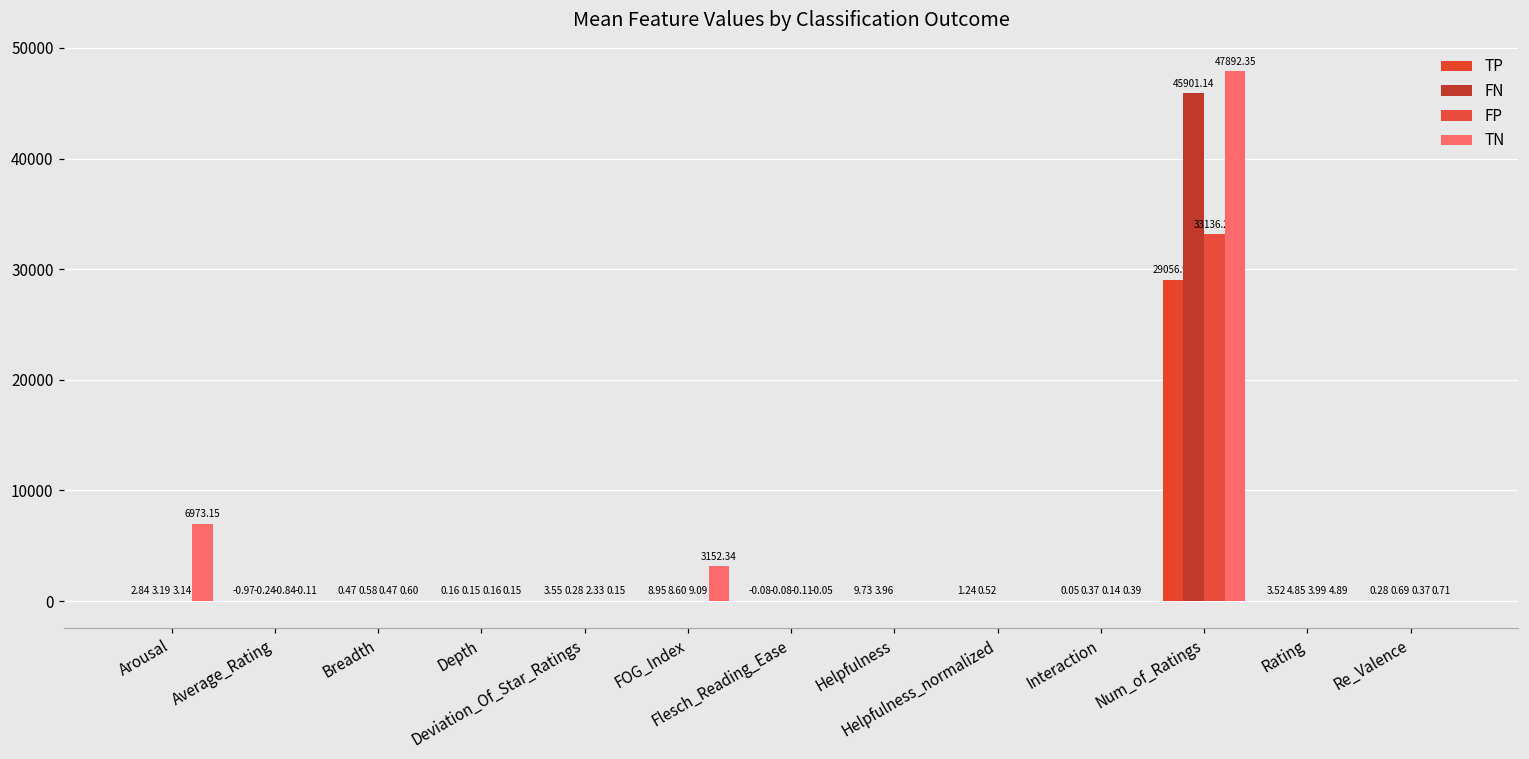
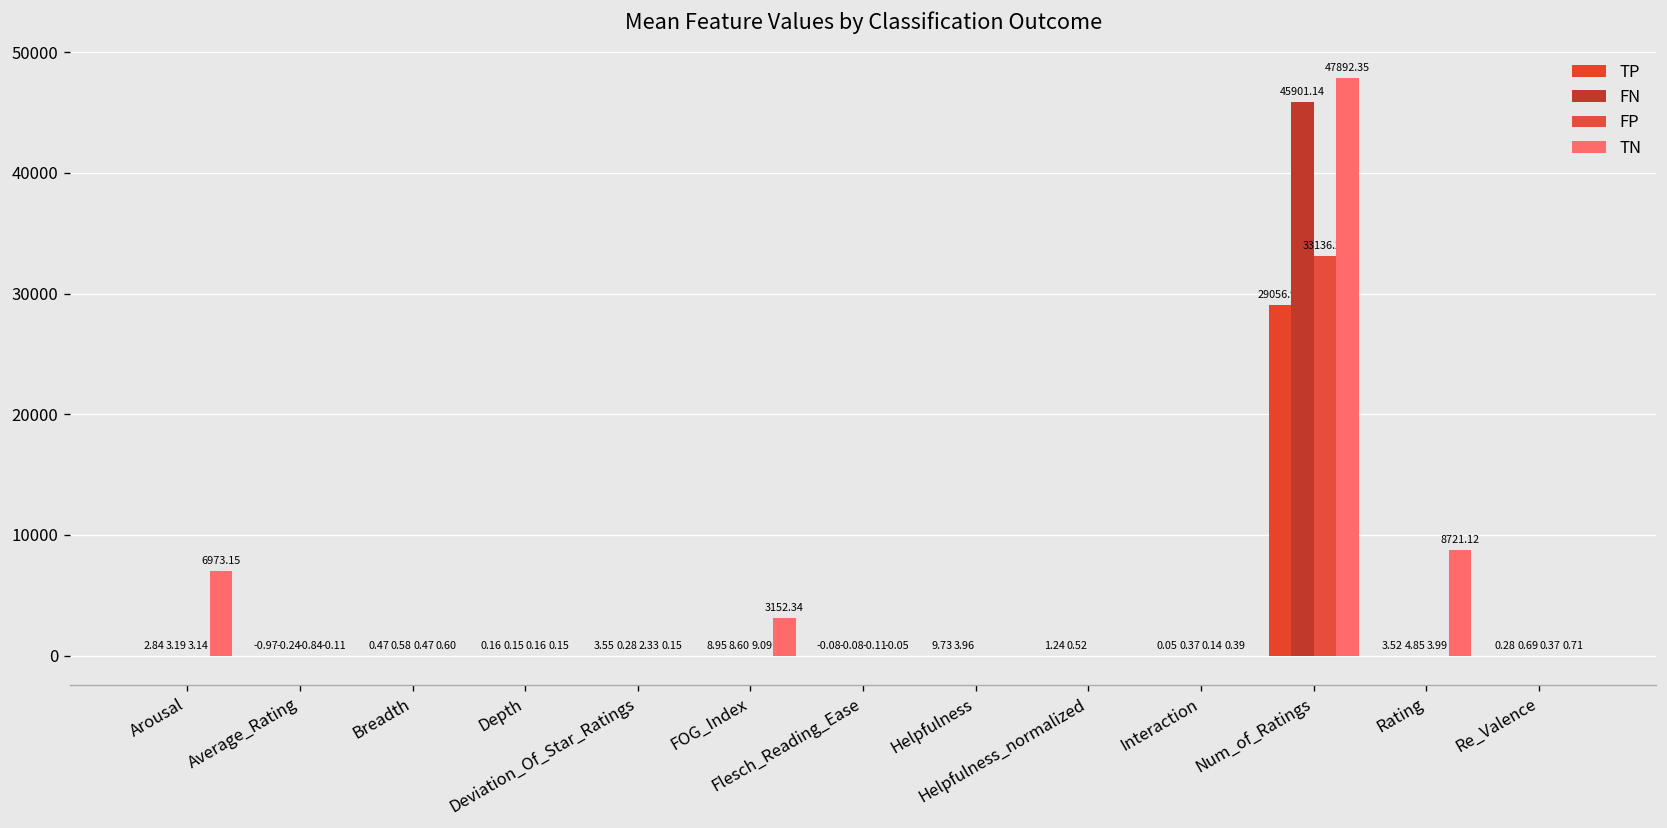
  {
    "TN": {
      "Arousal": 6973.15,
      "Average_Rating": -0.11,
      "Breadth": 0.60,
      "Depth": 0.15,
      "Deviation_Of_Star_Ratings": 0.15,
      "FOG_Index": 3152.34,
      "Flesch_Reading_Ease": -0.05,
      "Interaction": 0.39,
      "Num_of_Ratings": 47892.35,
-     "Rating": 4.89,
+     "Rating": 8721.12,
      "Re_Valence": 0.71
    }
  }
